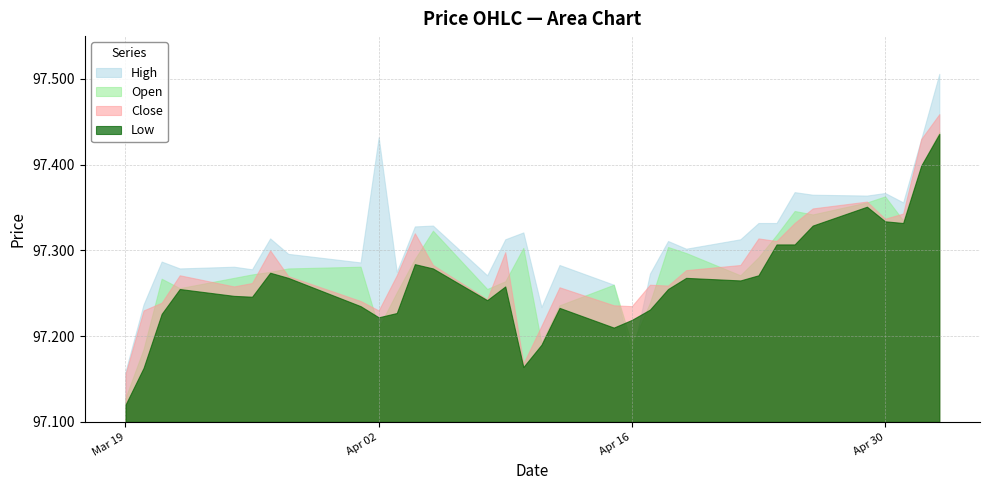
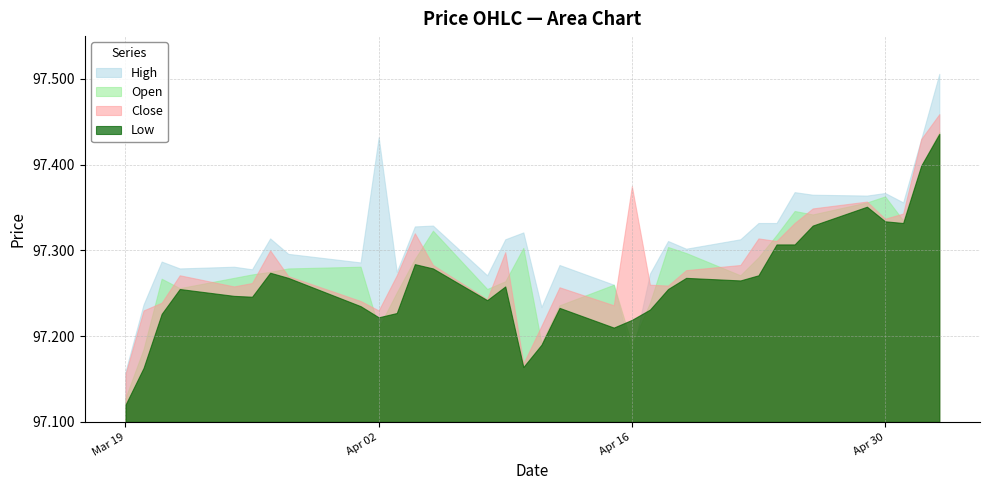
  {
    "High": {
      "Mar 19": 97.16,
      "Apr 02": 97.43,
      "Apr 16": 97.18,
      "Apr 30": 97.37
    },
    "Open": {
      "Mar 19": 97.13,
      "Apr 02": 97.21,
      "Apr 16": 97.19,
      "Apr 30": 97.36
    },
    "Close": {
      "Mar 19": 97.16,
      "Apr 02": 97.23,
-     "Apr 16": 97.24,
+     "Apr 16": 97.38,
      "Apr 30": 97.34
    },
    "Low": {
      "Mar 19": 97.12,
      "Apr 02": 97.22,
      "Apr 16": 97.22,
      "Apr 30": 97.33
    }
  }
